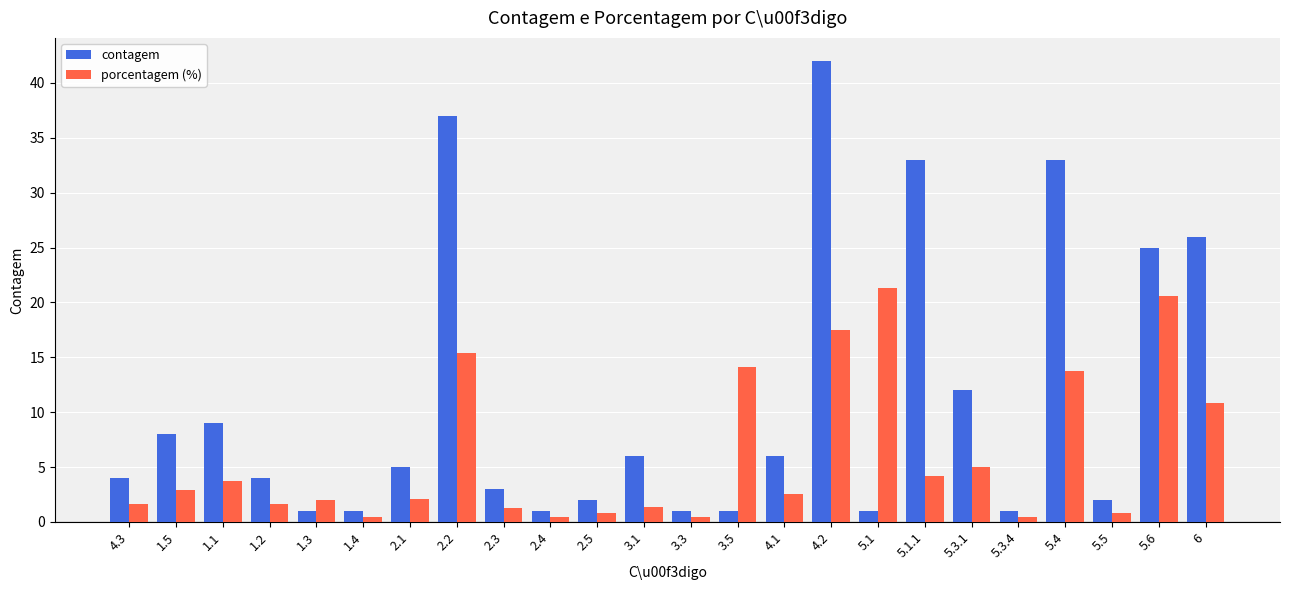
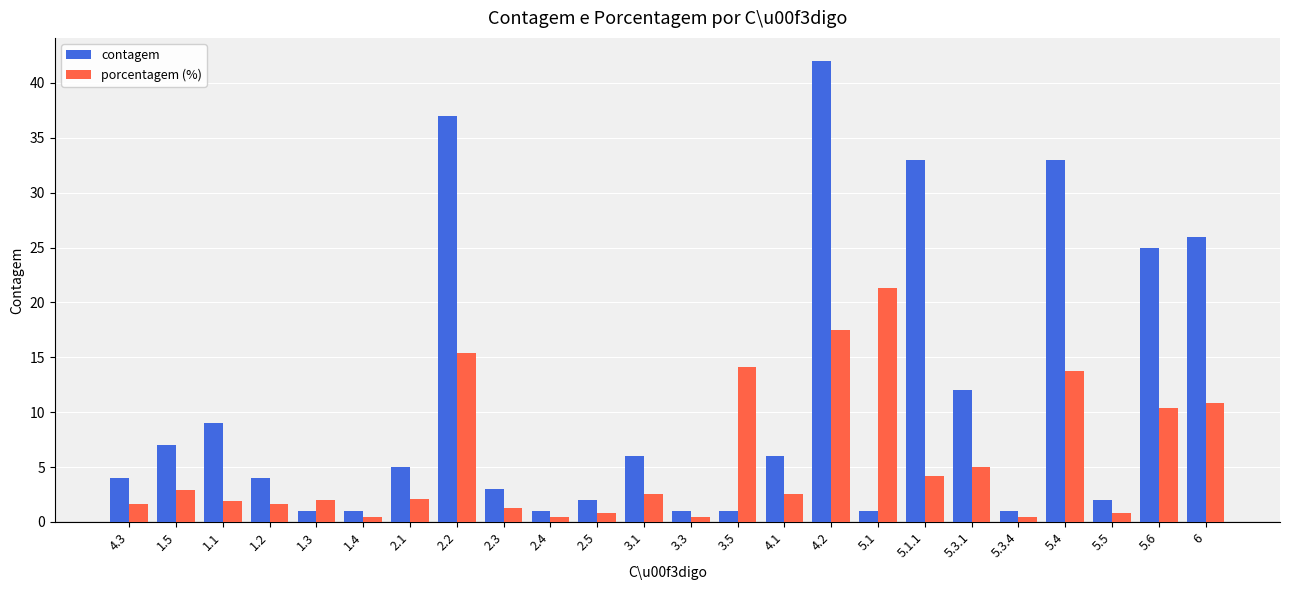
  {
    "contagem": {
      "4.3": 4,
-     "1.5": 8,
+     "1.5": 7,
      "1.1": 9,
      "1.2": 4,
      "1.3": 1,
      "1.4": 1,
      "2.1": 5,
      "2.2": 37,
      "2.3": 3,
      "2.4": 1,
      "2.5": 2,
      "3.1": 6,
      "3.3": 1,
      "3.5": 1,
      "4.1": 6,
      "4.2": 42,
      "5.1": 1,
      "5.1.1": 33,
      "5.3.1": 12,
      "5.3.4": 1,
      "5.4": 33,
      "5.5": 2,
      "5.6": 25,
      "6": 26
    },
    "porcentagem (%)": {
      "4.3": 1.7,
      "1.5": 2.9,
-     "1.1": 3.8,
+     "1.1": 1.9,
      "1.2": 1.7,
      "1.3": 2.0,
      "1.4": 0.4,
      "2.1": 2.1,
      "2.2": 15.4,
      "2.3": 1.3,
      "2.4": 0.4,
      "2.5": 0.8,
-     "3.1": 1.4,
+     "3.1": 2.5,
      "3.3": 0.4,
      "3.5": 14.1,
      "4.1": 2.5,
      "4.2": 17.5,
      "5.1": 21.4,
      "5.1.1": 4.2,
      "5.3.1": 5.0,
      "5.3.4": 0.4,
      "5.4": 13.8,
      "5.5": 0.8,
-     "5.6": 20.5,
+     "5.6": 10.4,
      "6": 10.8
    }
  }
